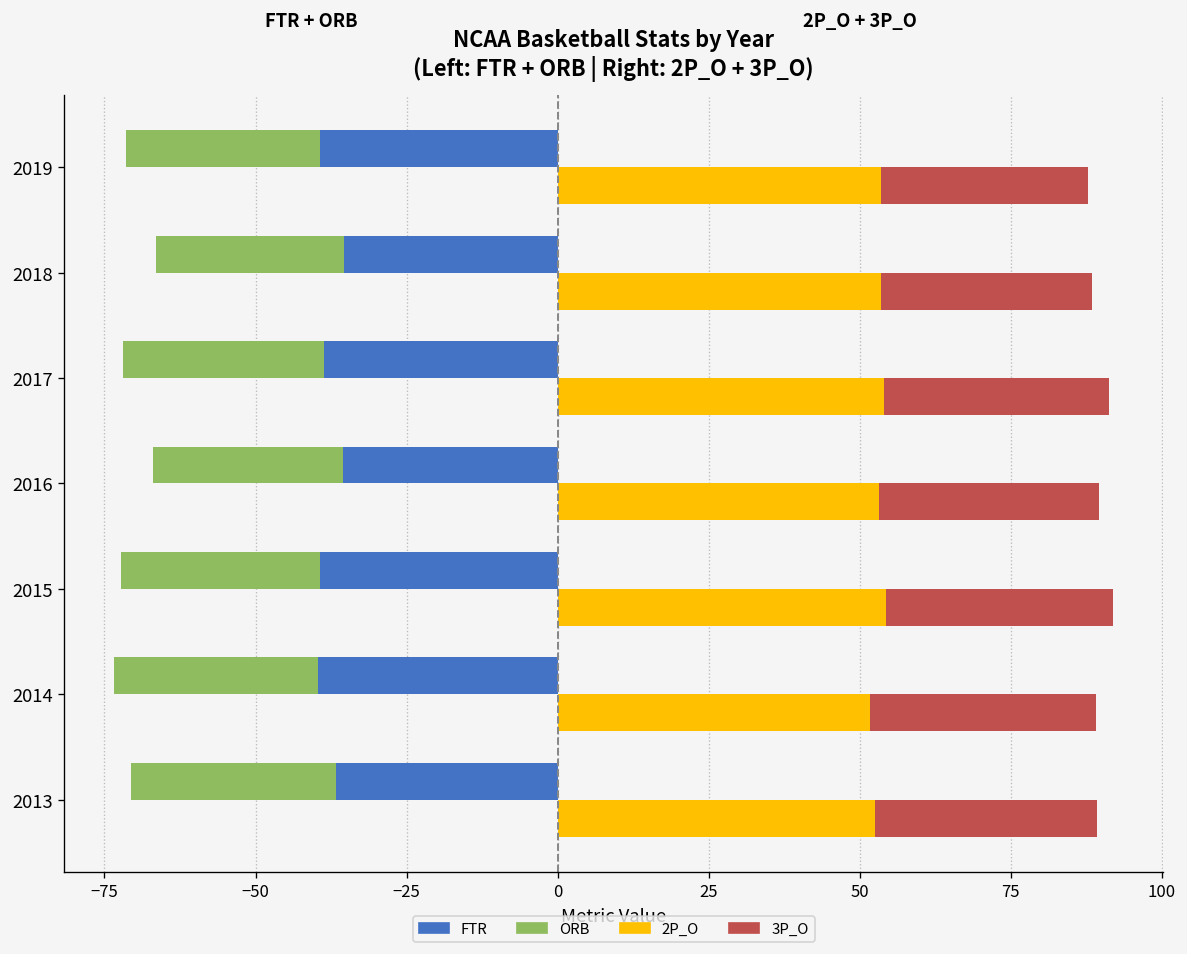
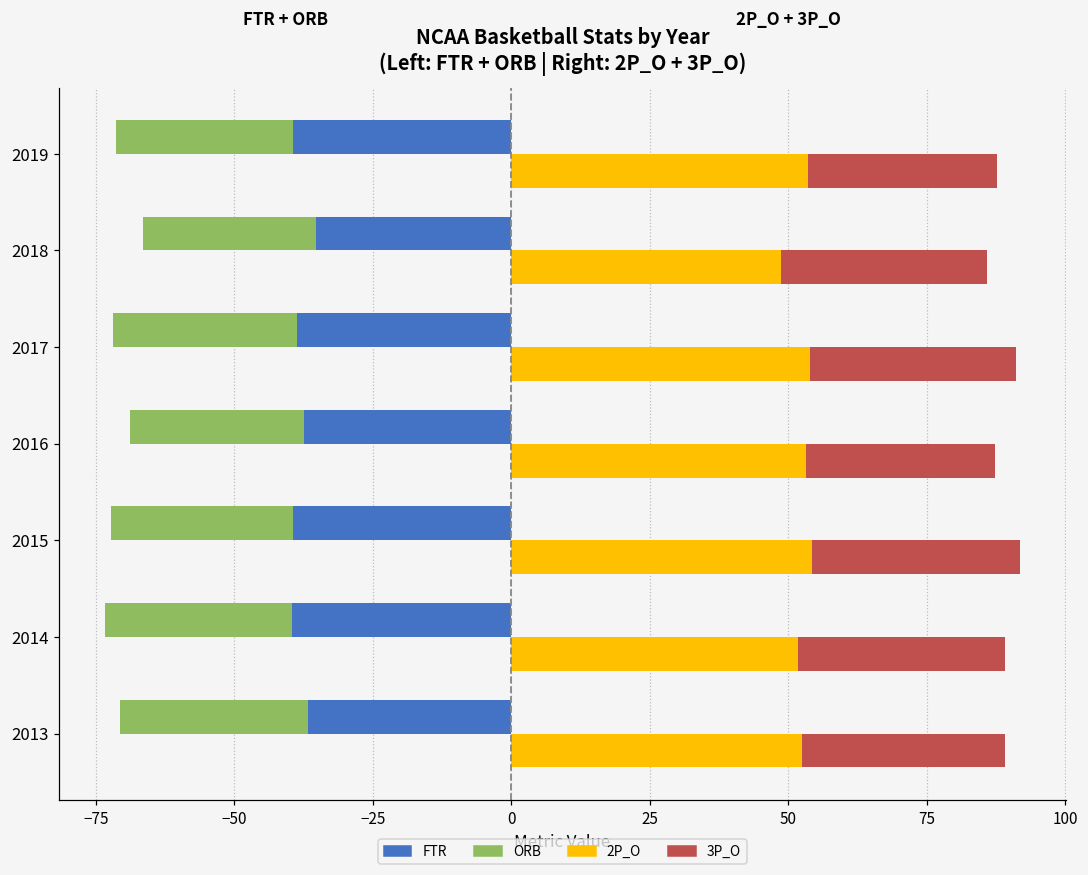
  {
    "FTR": {
      "2019": -39,
      "2018": -35,
      "2017": -39,
-     "2016": -36,
+     "2016": -37,
      "2015": -39,
      "2014": -40,
      "2013": -37
    },
    "ORB": {
      "2019": -32,
      "2018": -31,
      "2017": -33,
      "2016": -31,
      "2015": -33,
      "2014": -34,
      "2013": -34
    },
    "2P_O": {
      "2019": 54,
-     "2018": 53,
+     "2018": 49,
      "2017": 54,
      "2016": 53,
      "2015": 54,
      "2014": 52,
      "2013": 53
    },
    "3P_O": {
      "2019": 34,
-     "2018": 35,
+     "2018": 37,
      "2017": 37,
-     "2016": 36,
+     "2016": 34,
      "2015": 38,
      "2014": 37,
      "2013": 37
    }
  }
